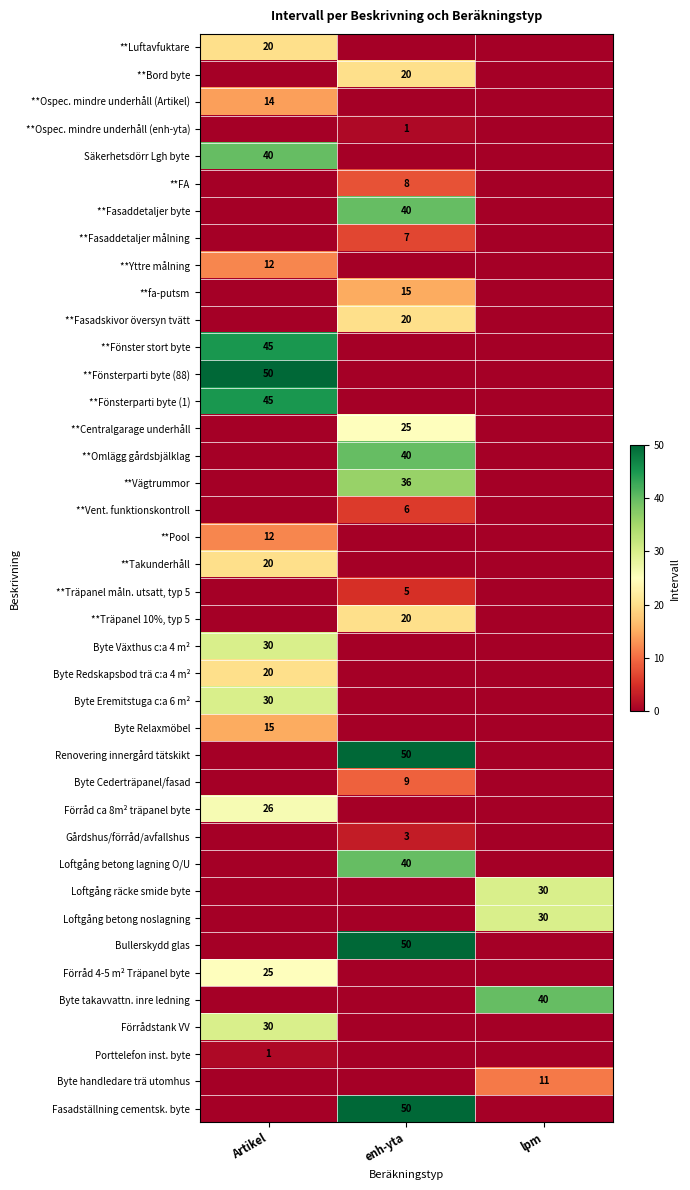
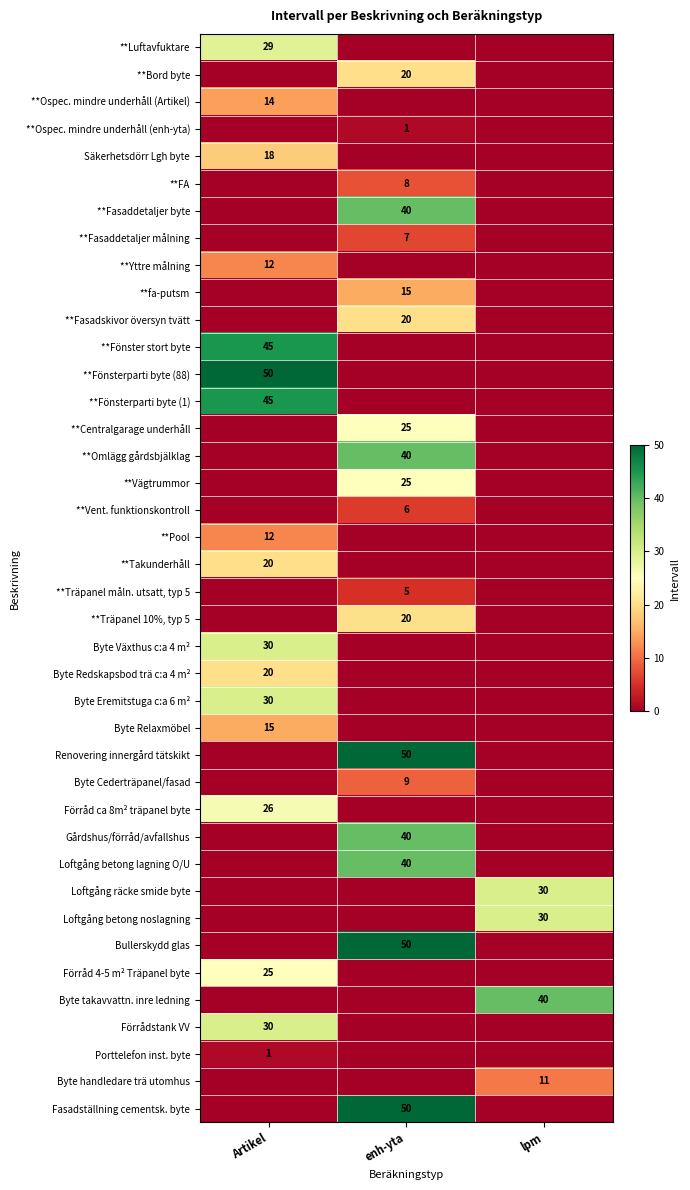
  {
    "**Luftavfuktare": {
-     "Artikel": 20
+     "Artikel": 29
    },
    "**Bord byte": {
      "enh-yta": 20
    },
    "**Ospec. mindre underhåll (Artikel)": {
      "Artikel": 14
    },
    "**Ospec. mindre underhåll (enh-yta)": {
      "enh-yta": 1
    },
    "Säkerhetsdörr Lgh byte": {
-     "Artikel": 40
+     "Artikel": 18
    },
    "**FA": {
      "enh-yta": 8
    },
    "**Fasaddetaljer byte": {
      "enh-yta": 40
    },
    "**Fasaddetaljer målning": {
      "enh-yta": 7
    },
    "**Yttre målning": {
      "Artikel": 12
    },
    "**fa-putsm": {
      "enh-yta": 15
    },
    "**Fasadskivor översyn tvätt": {
      "enh-yta": 20
    },
    "**Fönster stort byte": {
      "Artikel": 45
    },
    "**Fönsterparti byte (88)": {
      "Artikel": 50
    },
    "**Fönsterparti byte (1)": {
      "Artikel": 45
    },
    "**Centralgarage underhåll": {
      "enh-yta": 25
    },
    "**Omlägg gårdsbjälklag": {
      "enh-yta": 40
    },
    "**Vägtrummor": {
-     "enh-yta": 36
+     "enh-yta": 25
    },
    "**Vent. funktionskontroll": {
      "enh-yta": 6
    },
    "**Pool": {
      "Artikel": 12
    },
    "**Takunderhåll": {
      "Artikel": 20
    },
    "**Träpanel måln. utsatt, typ 5": {
      "enh-yta": 5
    },
    "**Träpanel 10%, typ 5": {
      "enh-yta": 20
    },
    "Byte Växthus c:a 4 m²": {
      "Artikel": 30
    },
    "Byte Redskapsbod trä c:a 4 m²": {
      "Artikel": 20
    },
    "Byte Eremitstuga c:a 6 m²": {
      "Artikel": 30
    },
    "Byte Relaxmöbel": {
      "Artikel": 15
    },
    "Renovering innergård tätskikt": {
      "enh-yta": 50
    },
    "Byte Cederträpanel/fasad": {
      "enh-yta": 9
    },
    "Förråd ca 8m² träpanel byte": {
      "Artikel": 26
    },
    "Gårdshus/förråd/avfallshus": {
-     "enh-yta": 3
+     "enh-yta": 40
    },
    "Loftgång betong lagning O/U": {
      "enh-yta": 40
    },
    "Loftgång räcke smide byte": {
      "lpm": 30
    },
    "Loftgång betong noslagning": {
      "lpm": 30
    },
    "Bullerskydd glas": {
      "enh-yta": 50
    },
    "Förråd 4-5 m² Träpanel byte": {
      "Artikel": 25
    },
    "Byte takavvattn. inre ledning": {
      "lpm": 40
    },
    "Förrådstank VV": {
      "Artikel": 30
    },
    "Porttelefon inst. byte": {
      "Artikel": 1
    },
    "Byte handledare trä utomhus": {
      "lpm": 11
    },
    "Fasadställning cementsk. byte": {
      "enh-yta": 50
    }
  }
